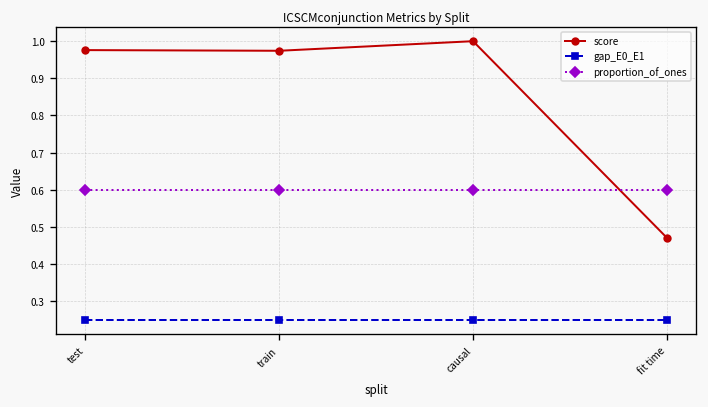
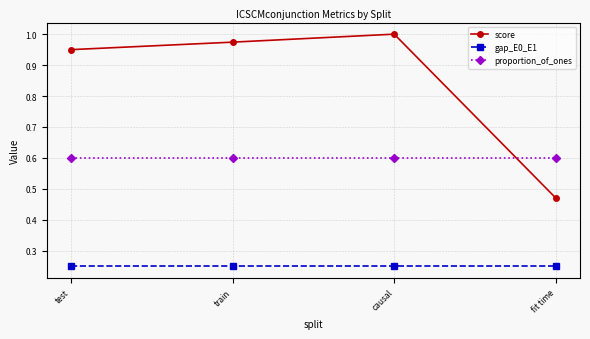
  {
    "score": {
-     "test": 0.98,
+     "test": 0.95,
      "train": 0.97,
      "causal": 1.00,
      "fit time": 0.47
    },
    "gap_E0_E1": {
      "test": 0.25,
      "train": 0.25,
      "causal": 0.25,
      "fit time": 0.25
    },
    "proportion_of_ones": {
      "test": 0.60,
      "train": 0.60,
      "causal": 0.60,
      "fit time": 0.60
    }
  }
